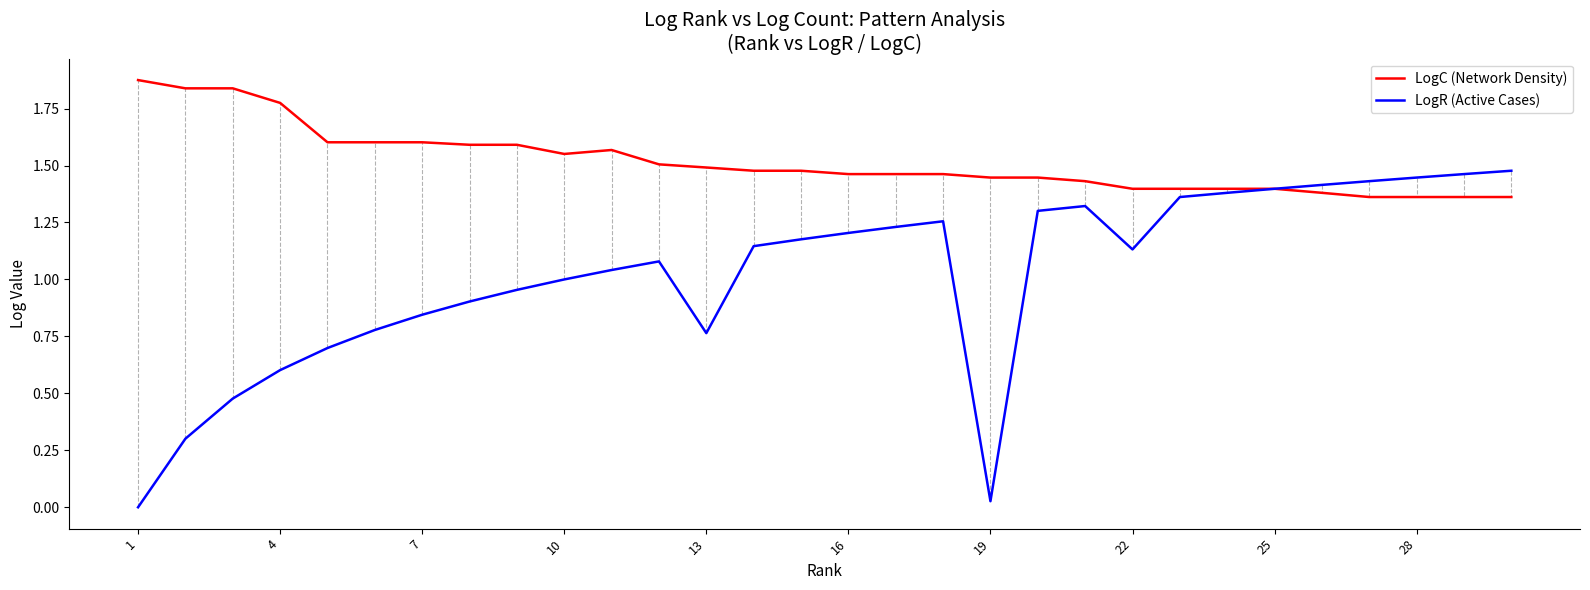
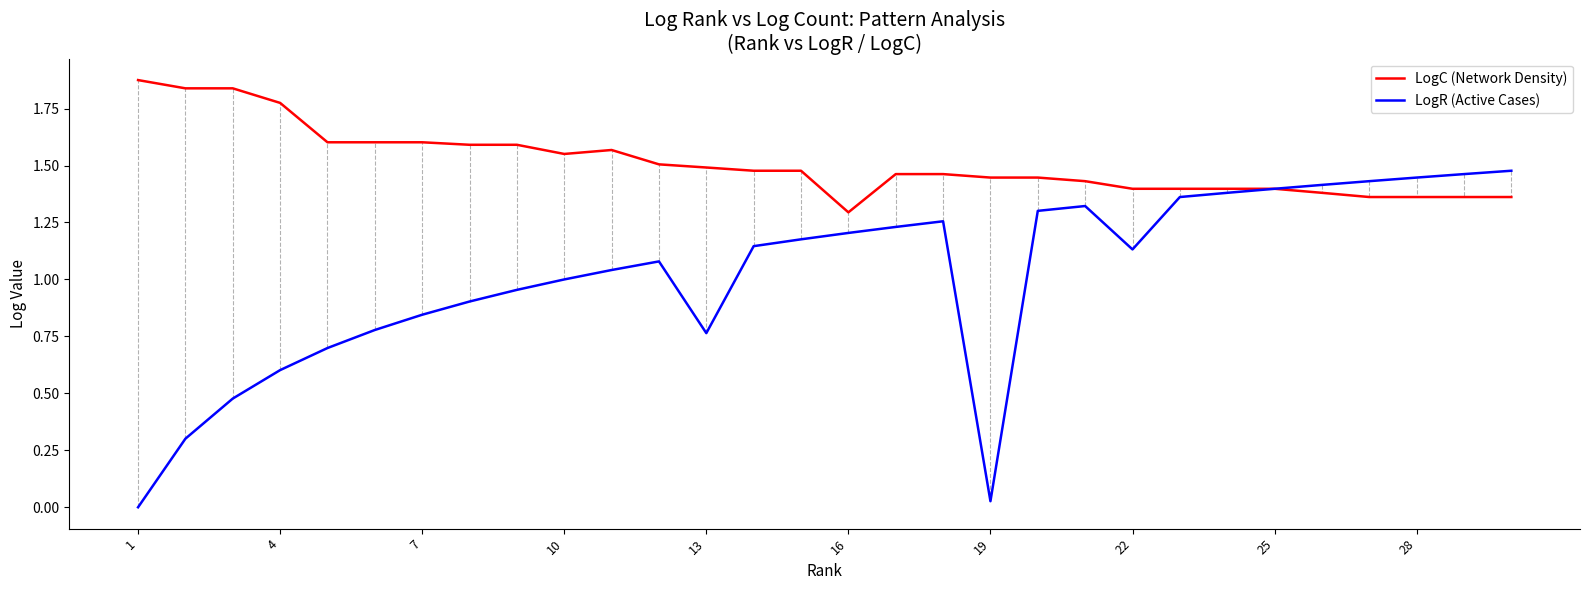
  {
    "LogC (Network Density)": {
-     "16": 1.46
+     "16": 1.29
    }
  }
